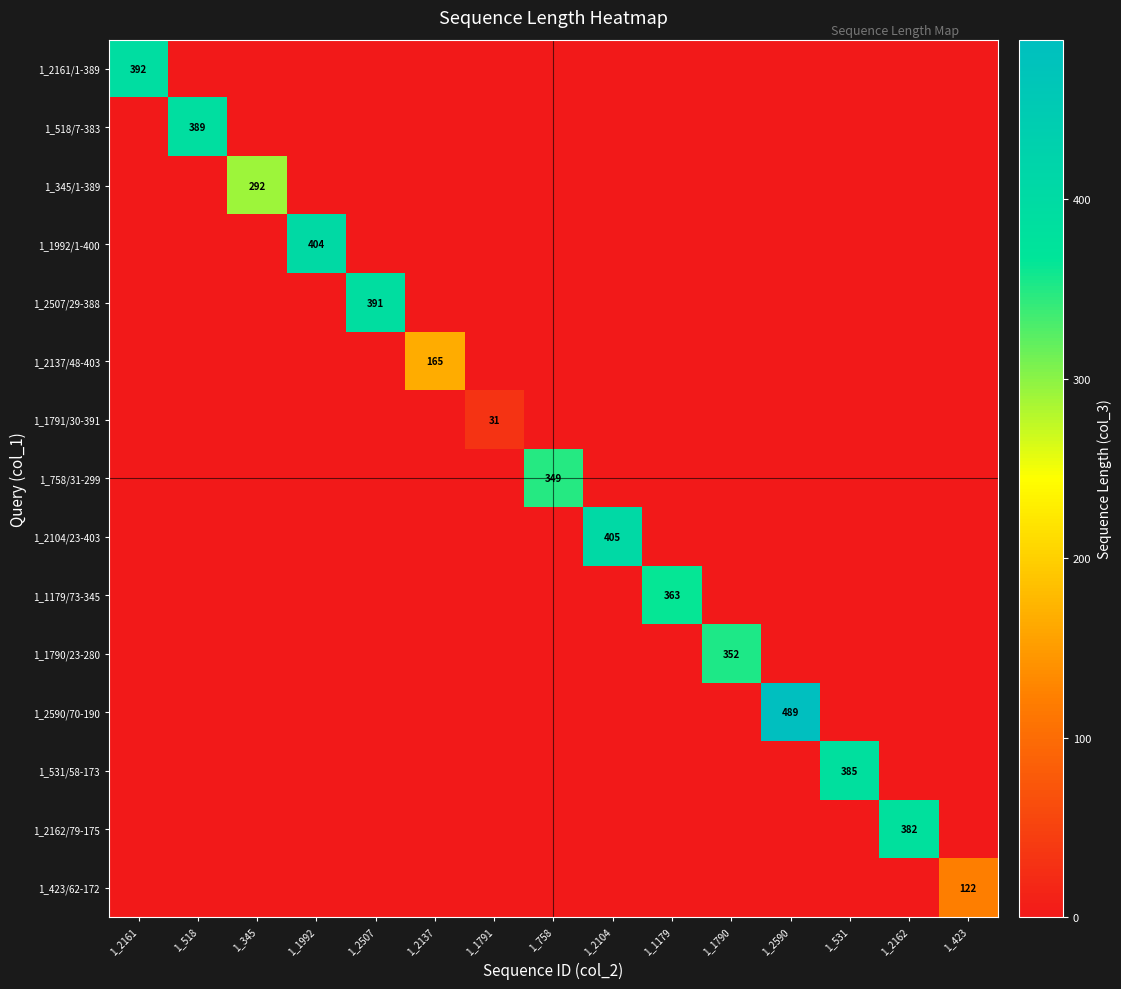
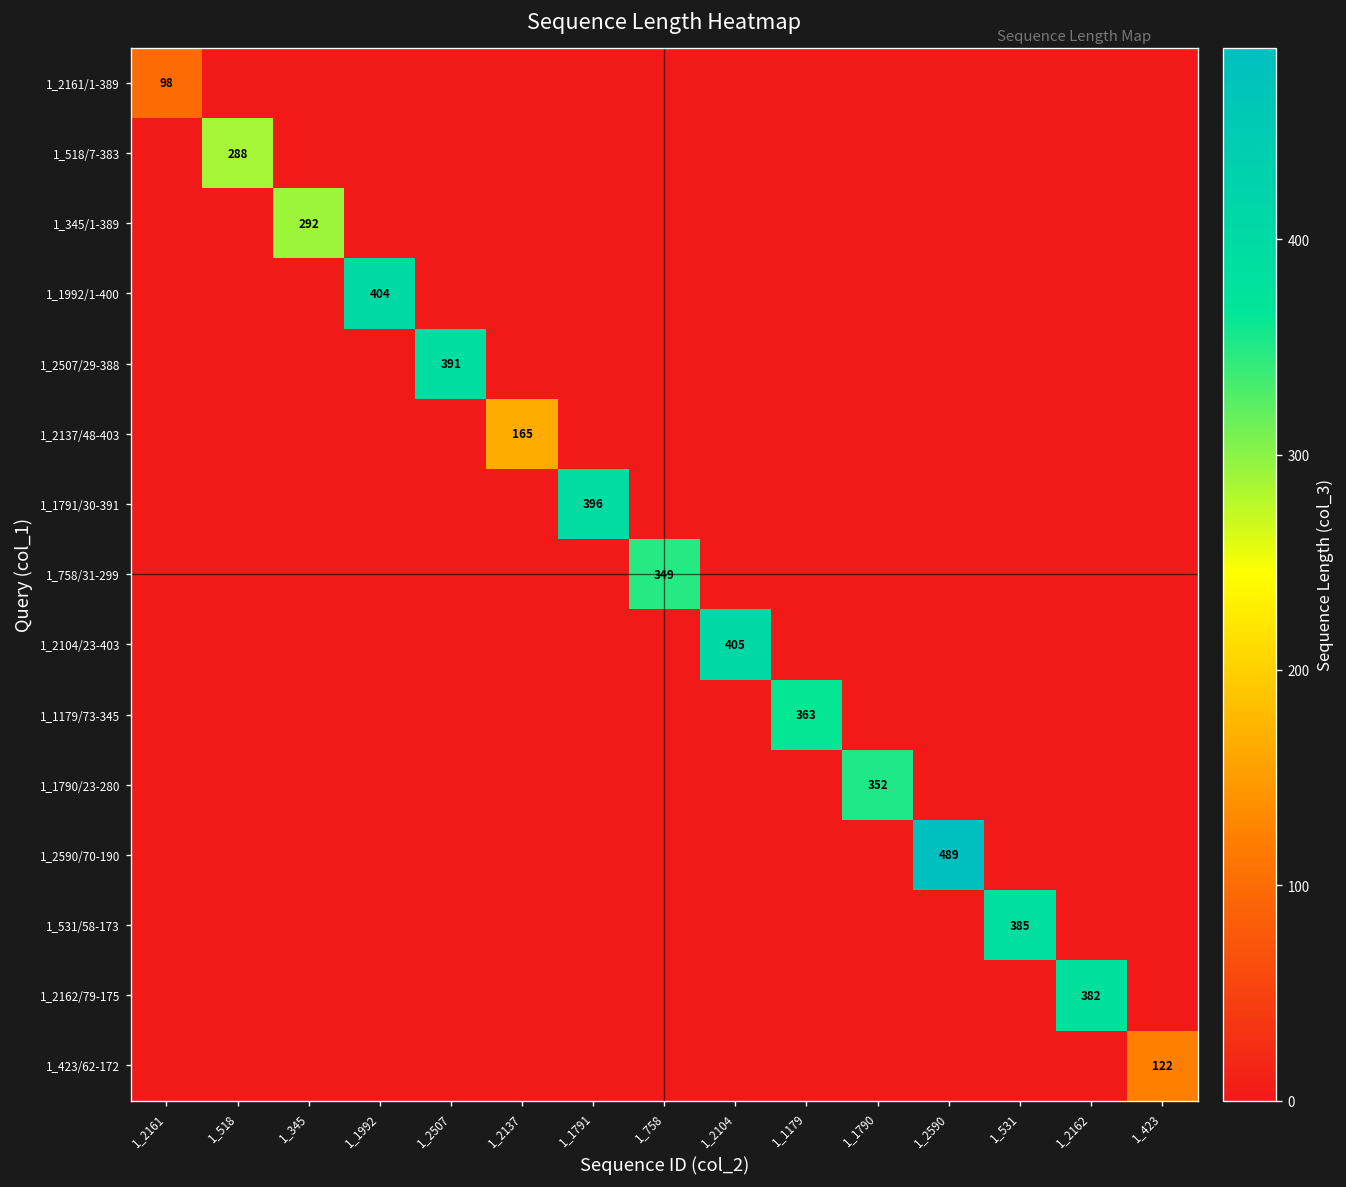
  {
    "1_2161/1-389": {
-     "1_2161": 392
+     "1_2161": 98
    },
    "1_518/7-383": {
-     "1_518": 389
+     "1_518": 288
    },
    "1_345/1-389": {
      "1_345": 292
    },
    "1_1992/1-400": {
      "1_1992": 404
    },
    "1_2507/29-388": {
      "1_2507": 391
    },
    "1_2137/48-403": {
      "1_2137": 165
    },
    "1_1791/30-391": {
-     "1_1791": 31
+     "1_1791": 396
    },
    "1_758/31-299": {
      "1_758": 349
    },
    "1_2104/23-403": {
      "1_2104": 405
    },
    "1_1179/73-345": {
      "1_1179": 363
    },
    "1_1790/23-280": {
      "1_1790": 352
    },
    "1_2590/70-190": {
      "1_2590": 489
    },
    "1_531/58-173": {
      "1_531": 385
    },
    "1_2162/79-175": {
      "1_2162": 382
    },
    "1_423/62-172": {
      "1_423": 122
    }
  }
